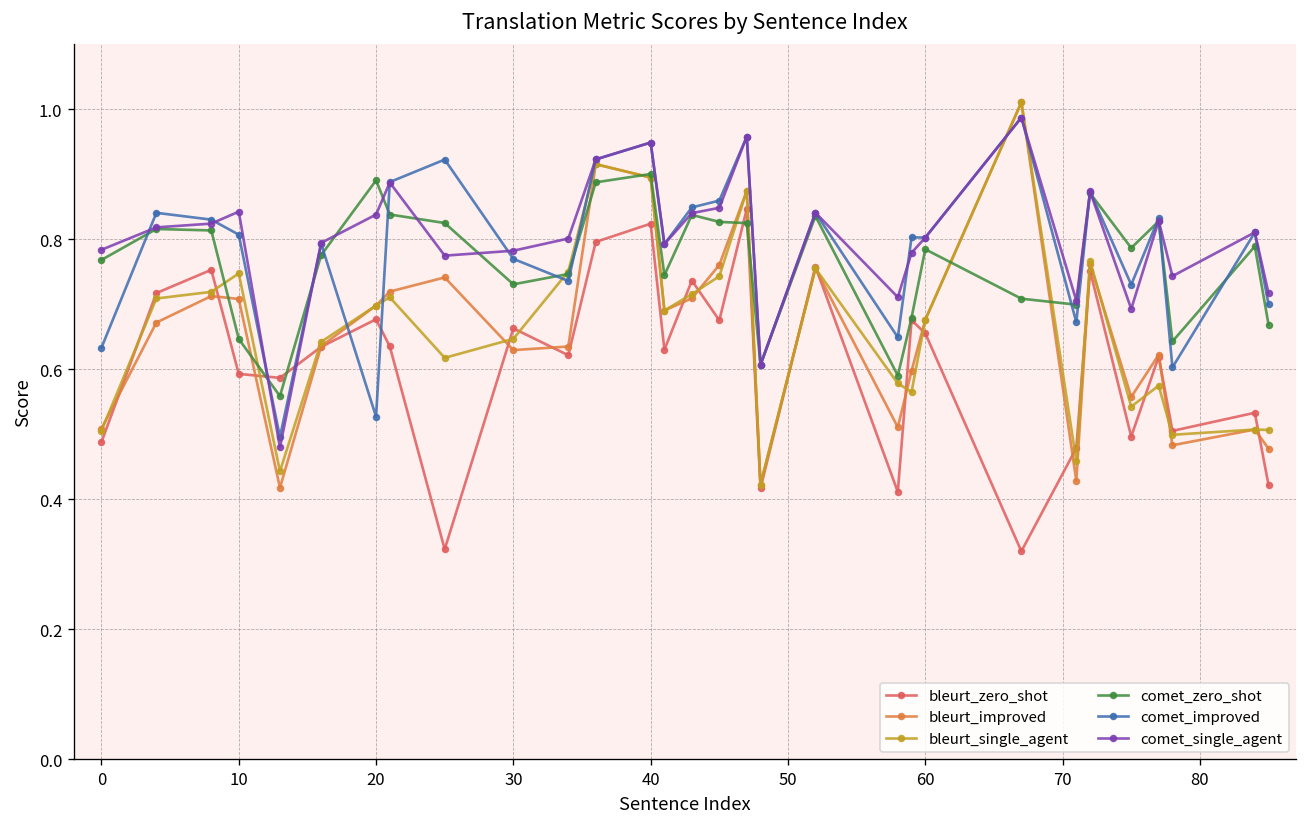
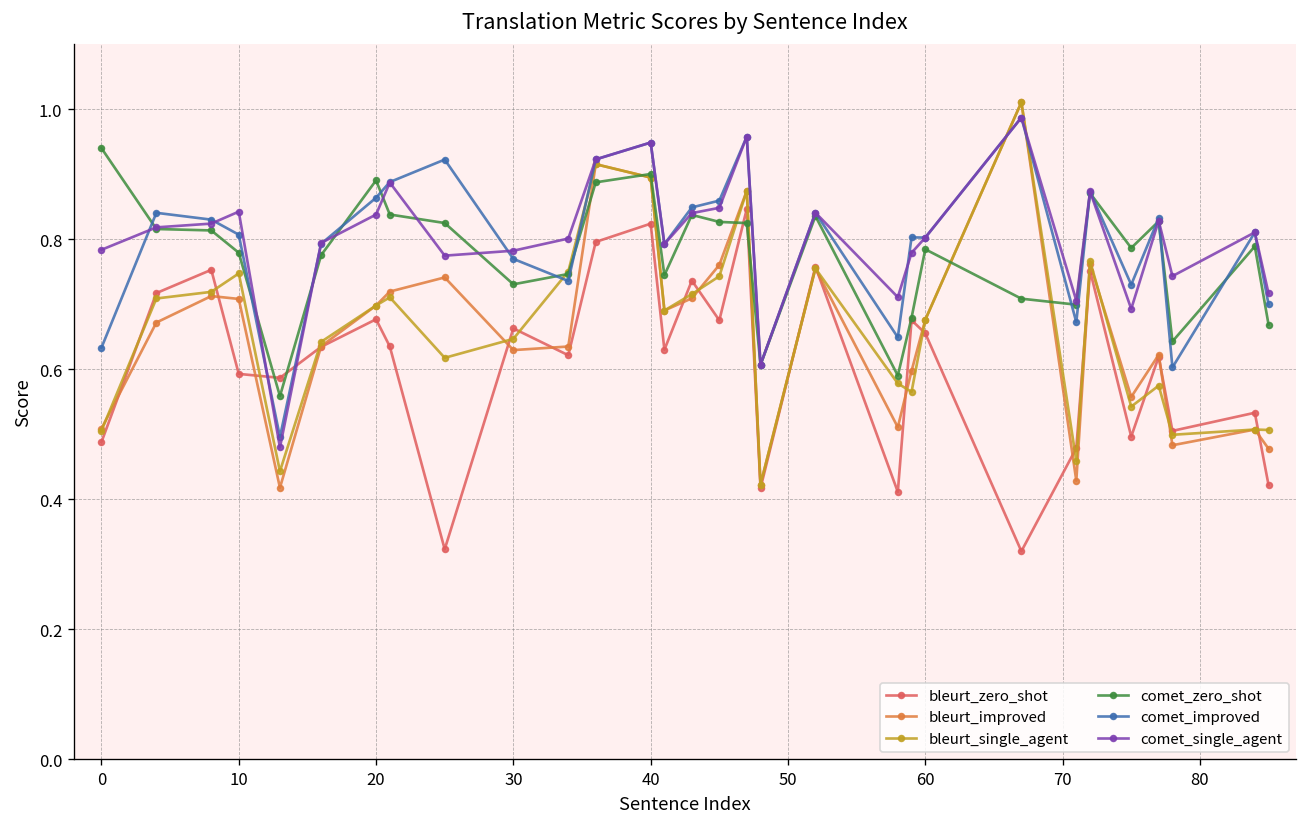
  {
    "comet_zero_shot": {
-     "0": 0.77,
-     "10": 0.65,
+     "0": 0.94,
+     "10": 0.78,
      "20": 0.89,
      "30": 0.73,
      "40": 0.90,
      "60": 0.78
    },
    "comet_improved": {
      "0": 0.63,
      "10": 0.81,
-     "20": 0.53,
+     "20": 0.86,
      "30": 0.77
    },
    "comet_single_agent": {
      "0": 0.78,
      "10": 0.84,
      "20": 0.84,
      "30": 0.78
    }
  }
